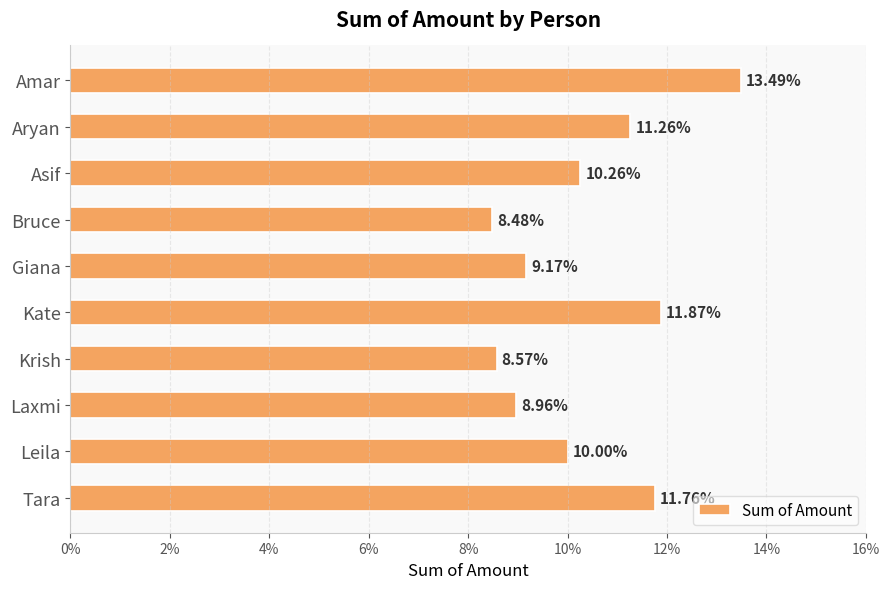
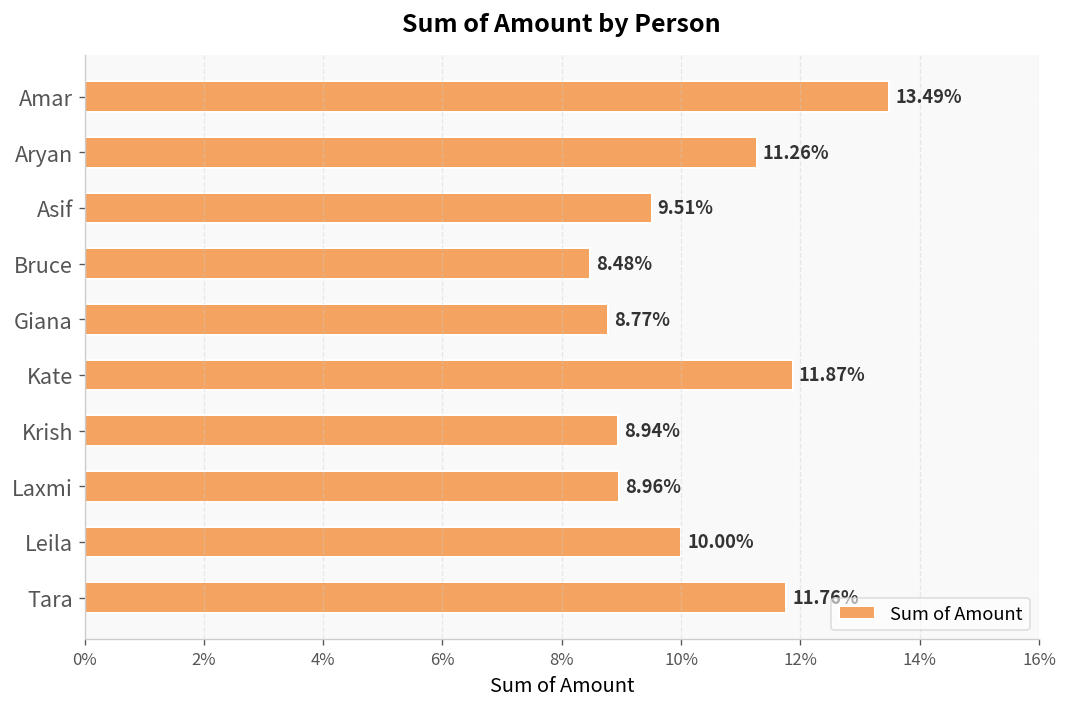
  {
    "Amar": "13.49%",
    "Aryan": "11.26%",
-   "Asif": "10.26%",
+   "Asif": "9.51%",
    "Bruce": "8.48%",
-   "Giana": "9.17%",
+   "Giana": "8.77%",
    "Kate": "11.87%",
-   "Krish": "8.57%",
+   "Krish": "8.94%",
    "Laxmi": "8.96%",
    "Leila": "10.00%"
  }
